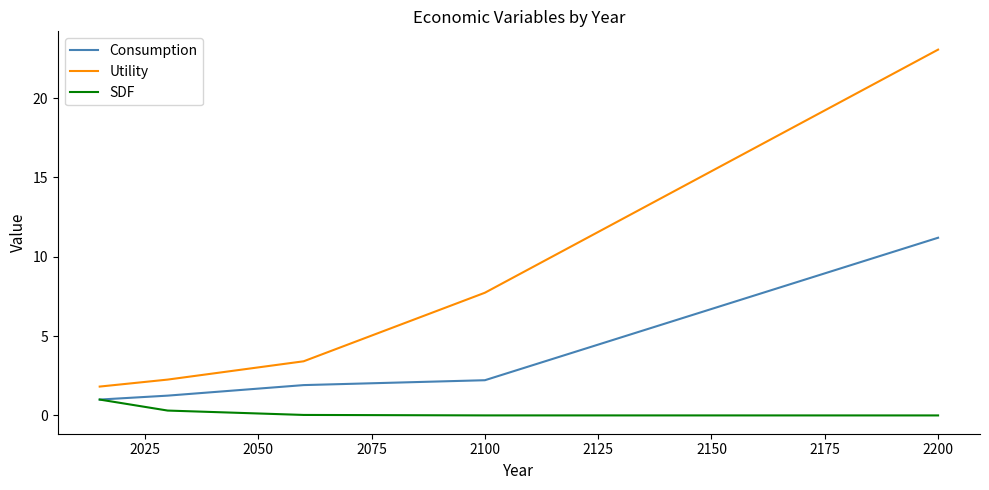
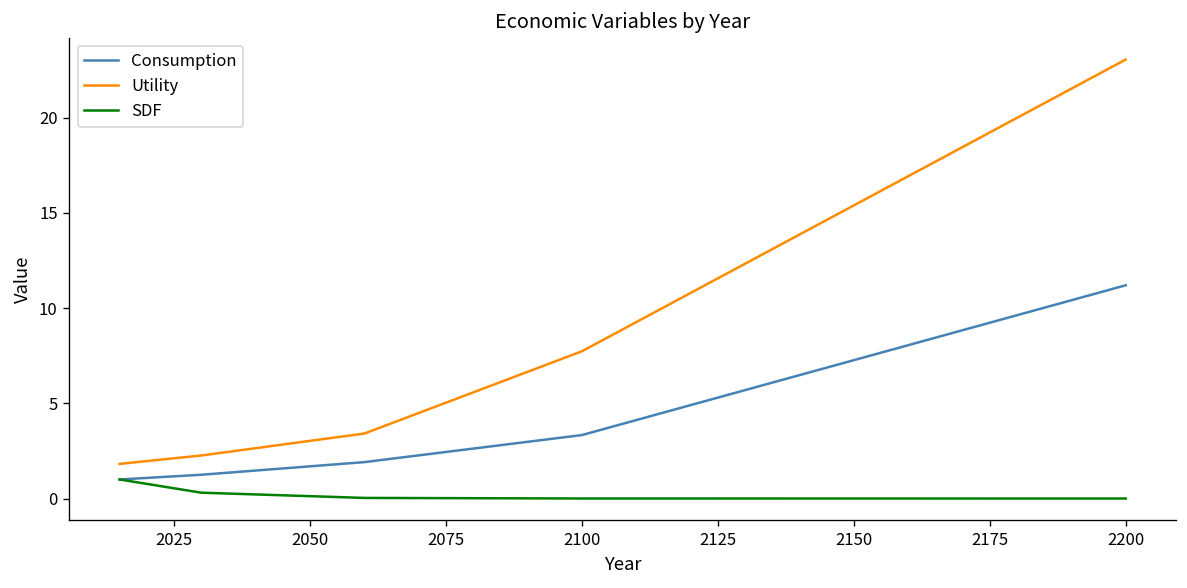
  {
    "Consumption": {
-     "2100": 2.2,
+     "2100": 3.3,
      "2200": 11.2
    },
    "Utility": {
      "2100": 7.7,
      "2200": 23.1
    },
    "SDF": {
      "2100": 0.0,
      "2200": 0.0
    }
  }
